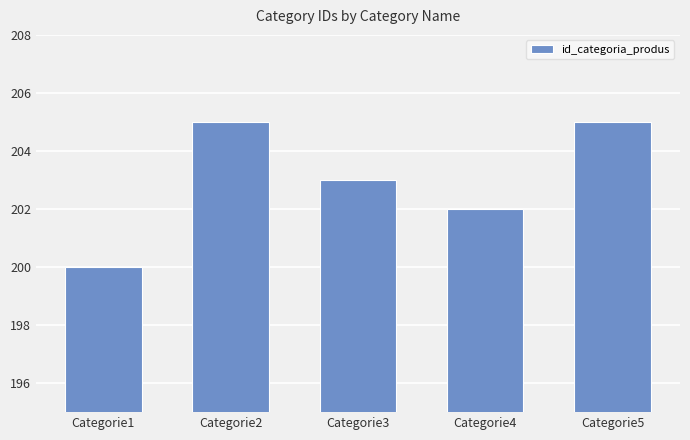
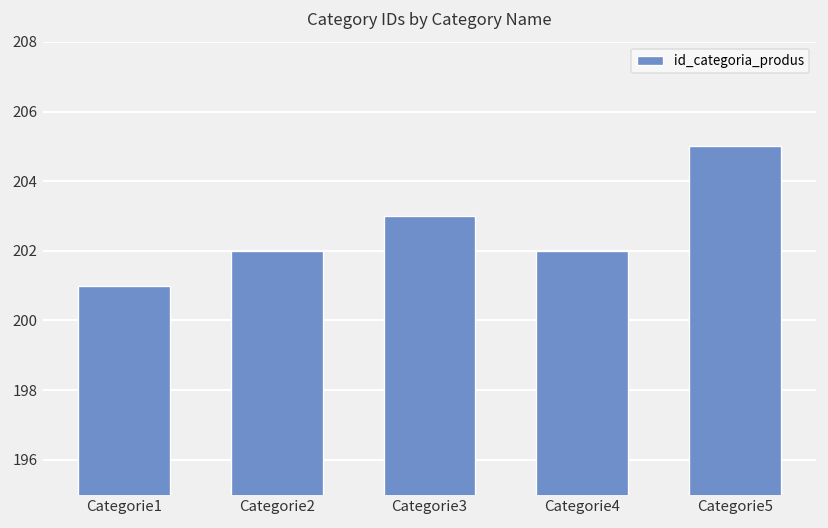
  {
-   "Categorie1": 200,
-   "Categorie2": 205,
+   "Categorie1": 201,
+   "Categorie2": 202,
    "Categorie3": 203,
    "Categorie4": 202,
    "Categorie5": 205
  }
